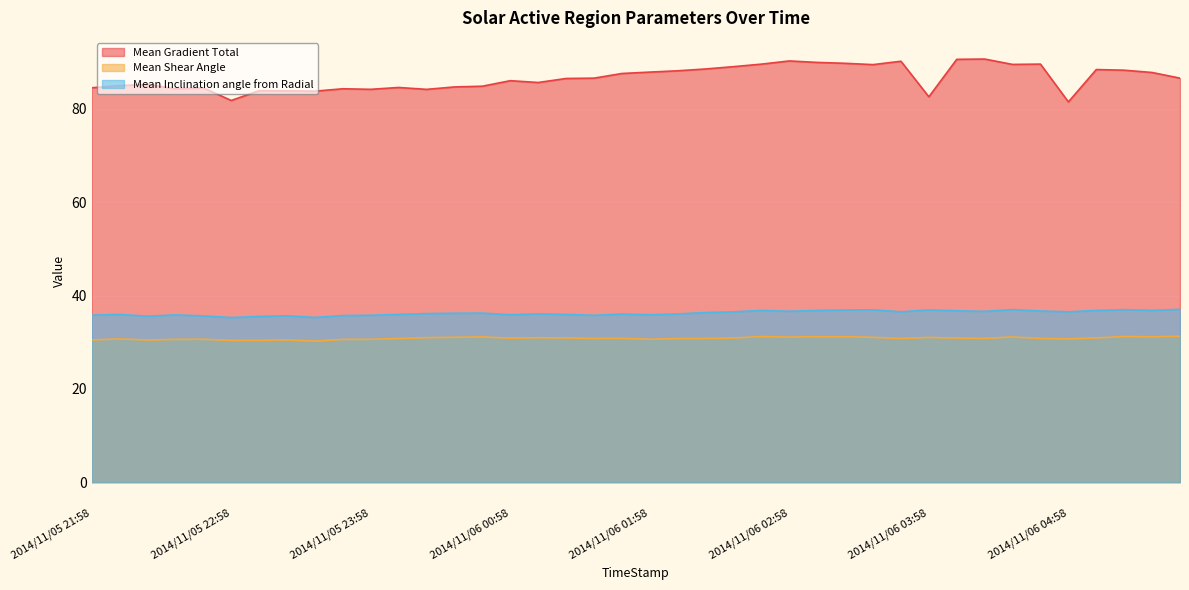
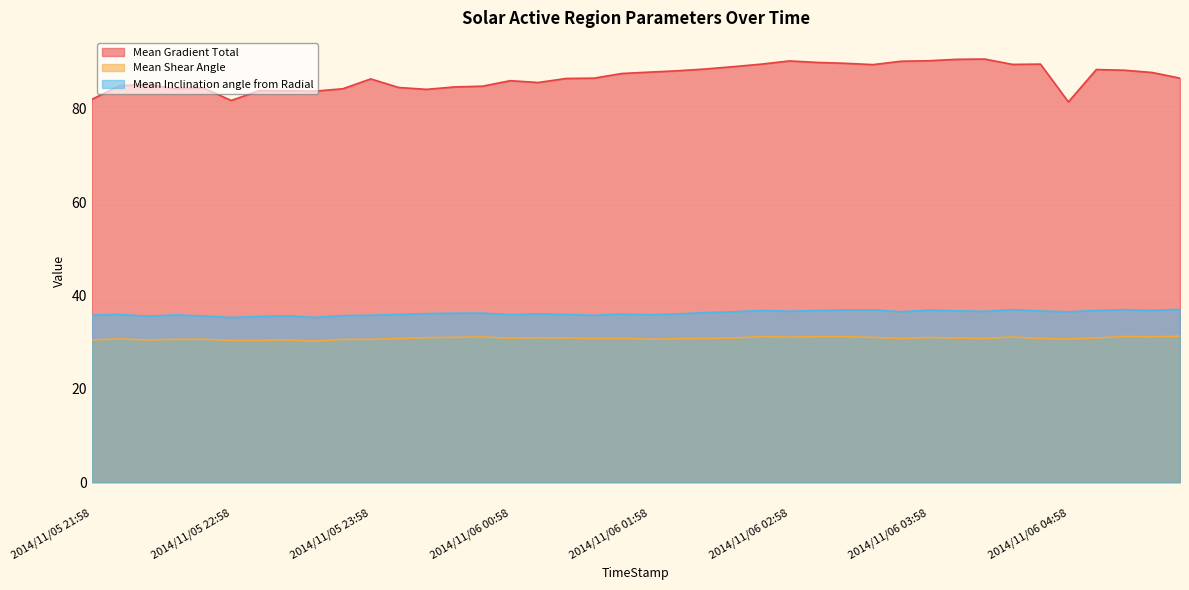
  {
    "Mean Gradient Total": {
-     "2014/11/05 21:58": 85,
+     "2014/11/05 21:58": 82,
      "2014/11/05 22:58": 82,
-     "2014/11/05 23:58": 84,
+     "2014/11/05 23:58": 86,
      "2014/11/06 00:58": 86,
      "2014/11/06 01:58": 88,
      "2014/11/06 02:58": 90,
-     "2014/11/06 03:58": 83,
+     "2014/11/06 03:58": 90,
      "2014/11/06 04:58": 82
    },
    "Mean Shear Angle": {
      "2014/11/05 21:58": 30,
      "2014/11/05 22:58": 30,
      "2014/11/05 23:58": 31,
      "2014/11/06 00:58": 31,
      "2014/11/06 01:58": 31,
      "2014/11/06 02:58": 31,
      "2014/11/06 03:58": 31,
      "2014/11/06 04:58": 31
    },
    "Mean Inclination angle from Radial": {
      "2014/11/05 21:58": 36,
      "2014/11/05 22:58": 35,
      "2014/11/05 23:58": 36,
      "2014/11/06 00:58": 36,
      "2014/11/06 01:58": 36,
      "2014/11/06 02:58": 37,
      "2014/11/06 03:58": 37,
      "2014/11/06 04:58": 37
    }
  }
